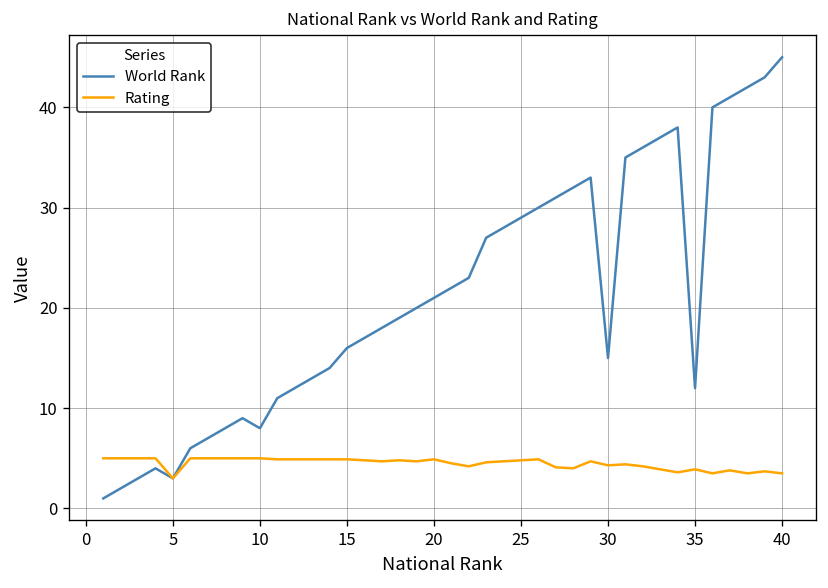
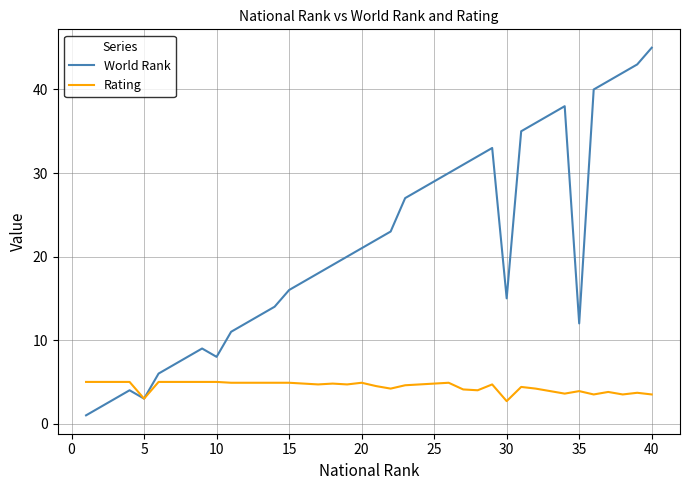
  {
    "World Rank": {
      "10": 8,
      "15": 16,
      "20": 21,
      "25": 29,
      "30": 15,
      "35": 12,
      "40": 45
    },
    "Rating": {
      "10": 5,
      "15": 5,
      "20": 5,
      "25": 5,
-     "30": 4,
+     "30": 3,
      "35": 4,
      "40": 4
    }
  }
